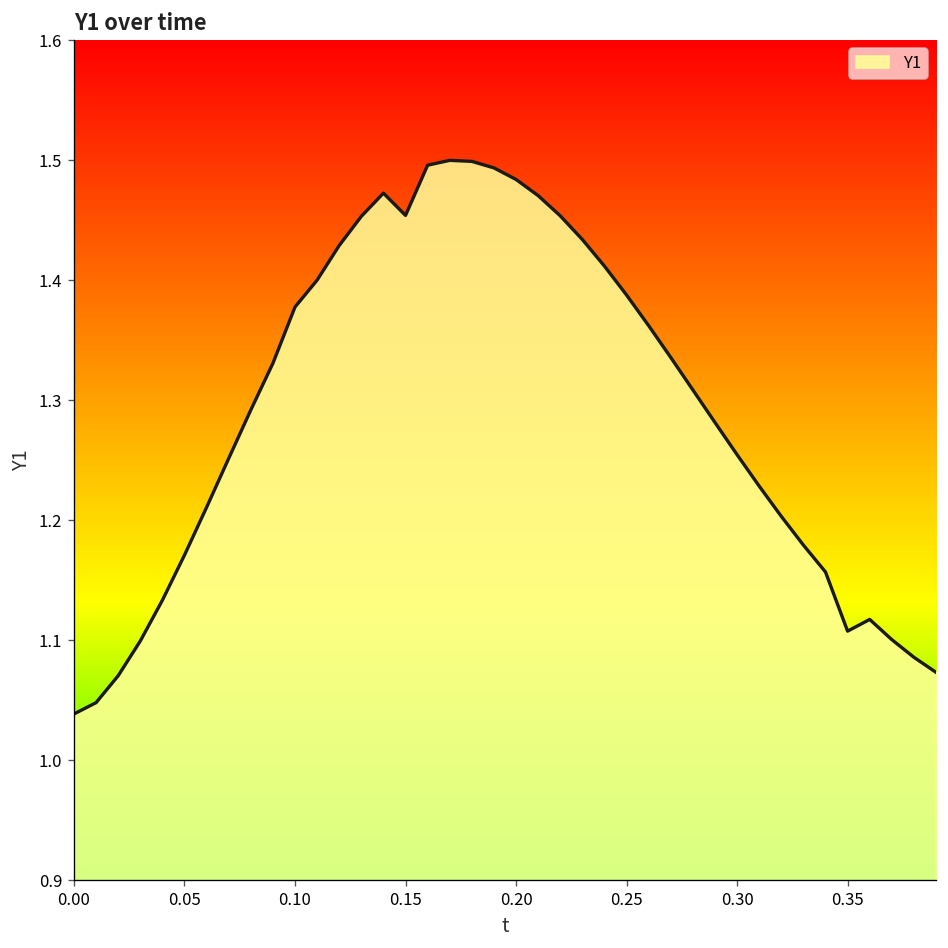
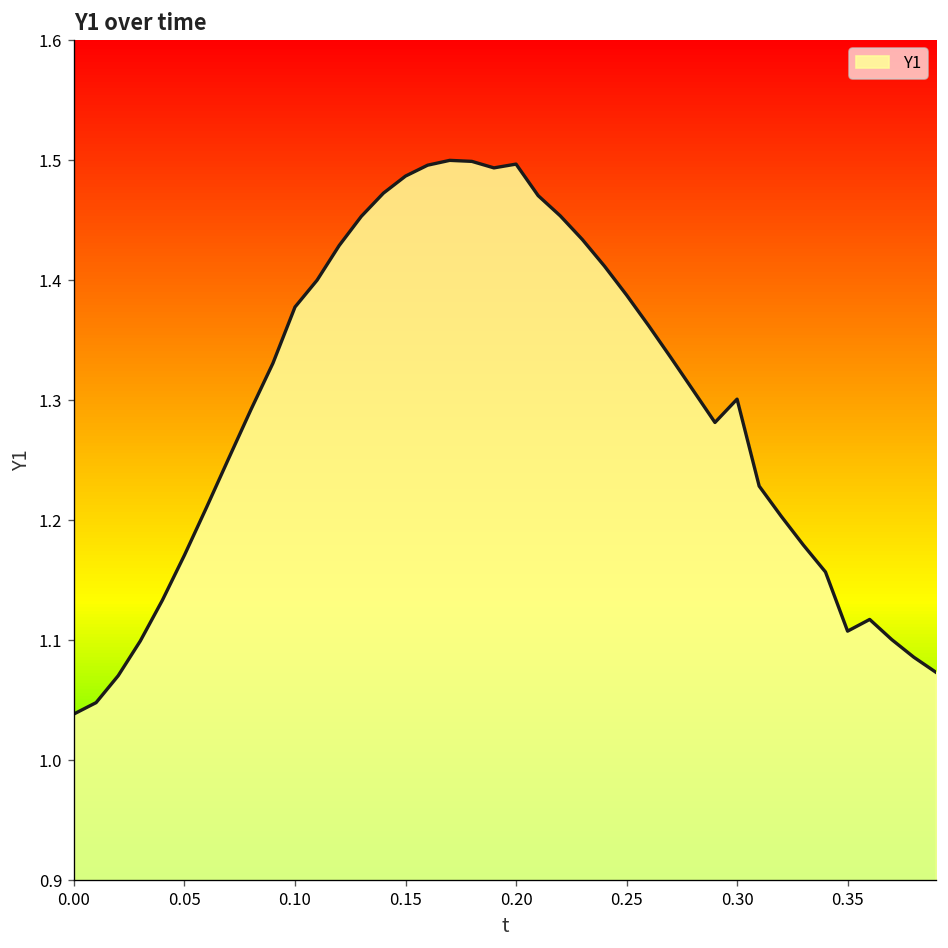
  {
    "0.00": 1.039,
    "0.05": 1.171,
    "0.10": 1.378,
-   "0.15": 1.454,
-   "0.20": 1.484,
+   "0.15": 1.487,
+   "0.20": 1.497,
    "0.25": 1.388,
-   "0.30": 1.255,
+   "0.30": 1.301,
    "0.35": 1.108
  }
